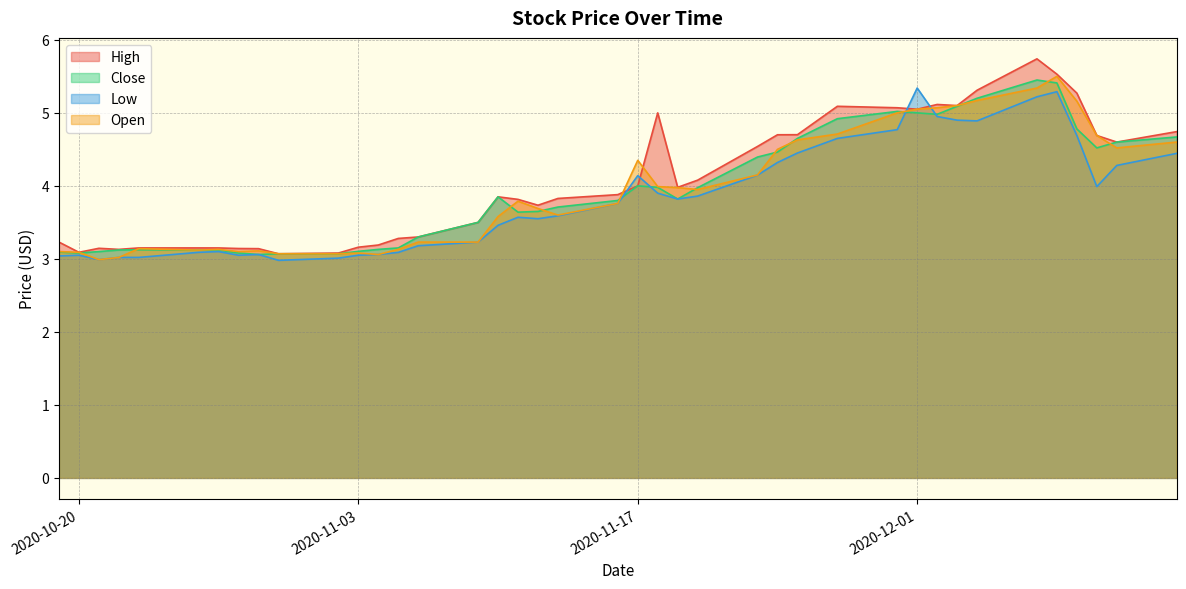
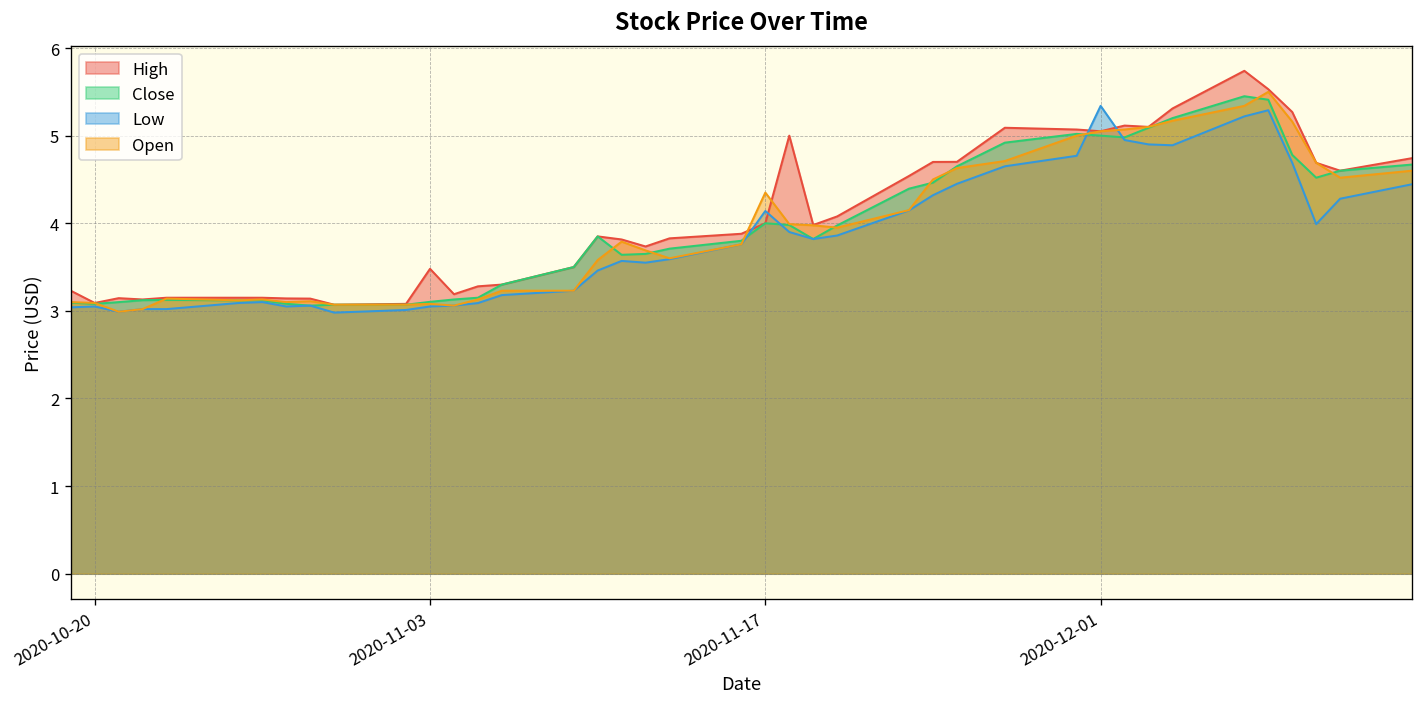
  {
    "High": {
-     "2020-11-03": 3.2
+     "2020-11-03": 3.5
    },
    "Close": {
      "2020-12-01": 5.0
    },
    "Low": {
      "2020-11-17": 4.1,
      "2020-12-01": 5.3
    },
    "Open": {
      "2020-11-17": 4.4
    }
  }
